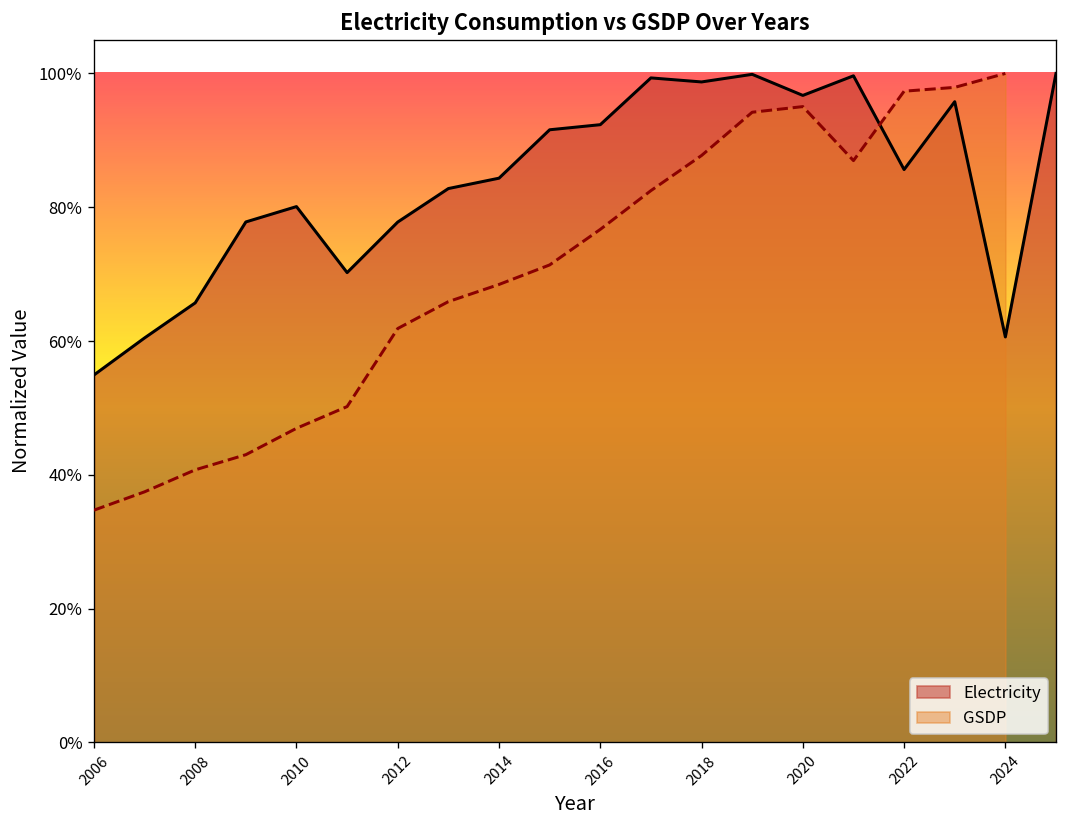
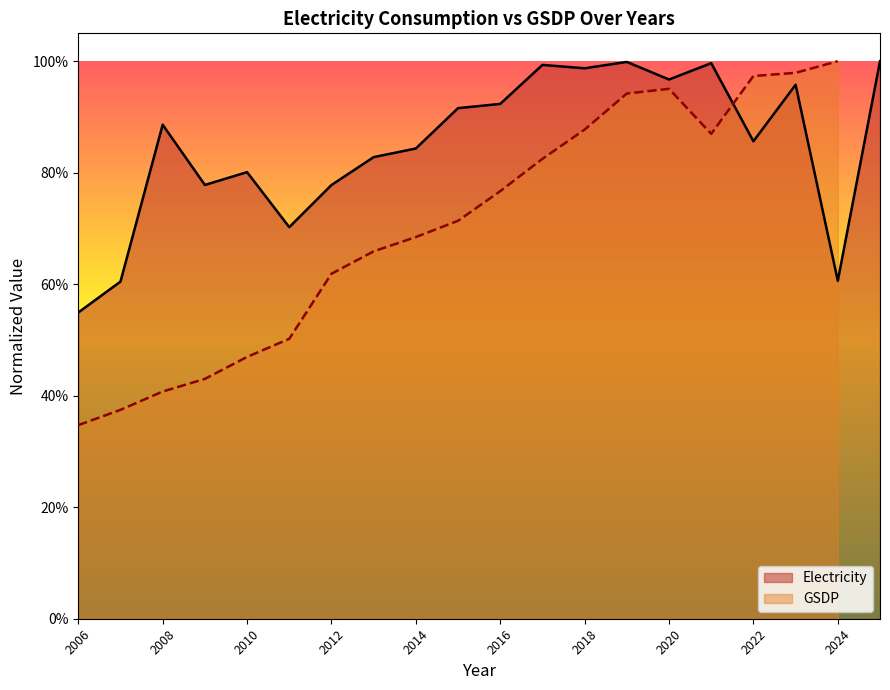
  {
    "Electricity": {
      "2006": "55%",
-     "2008": "66%",
+     "2008": "89%",
      "2010": "80%",
      "2012": "78%",
      "2014": "84%",
      "2016": "92%",
      "2018": "99%",
      "2020": "97%",
      "2022": "86%",
      "2024": "61%"
    },
    "GSDP": {
      "2006": "35%",
      "2008": "41%",
      "2010": "47%",
      "2012": "62%",
      "2014": "68%",
      "2016": "77%",
      "2018": "88%",
      "2020": "95%",
      "2022": "97%",
      "2024": "100%"
    }
  }
